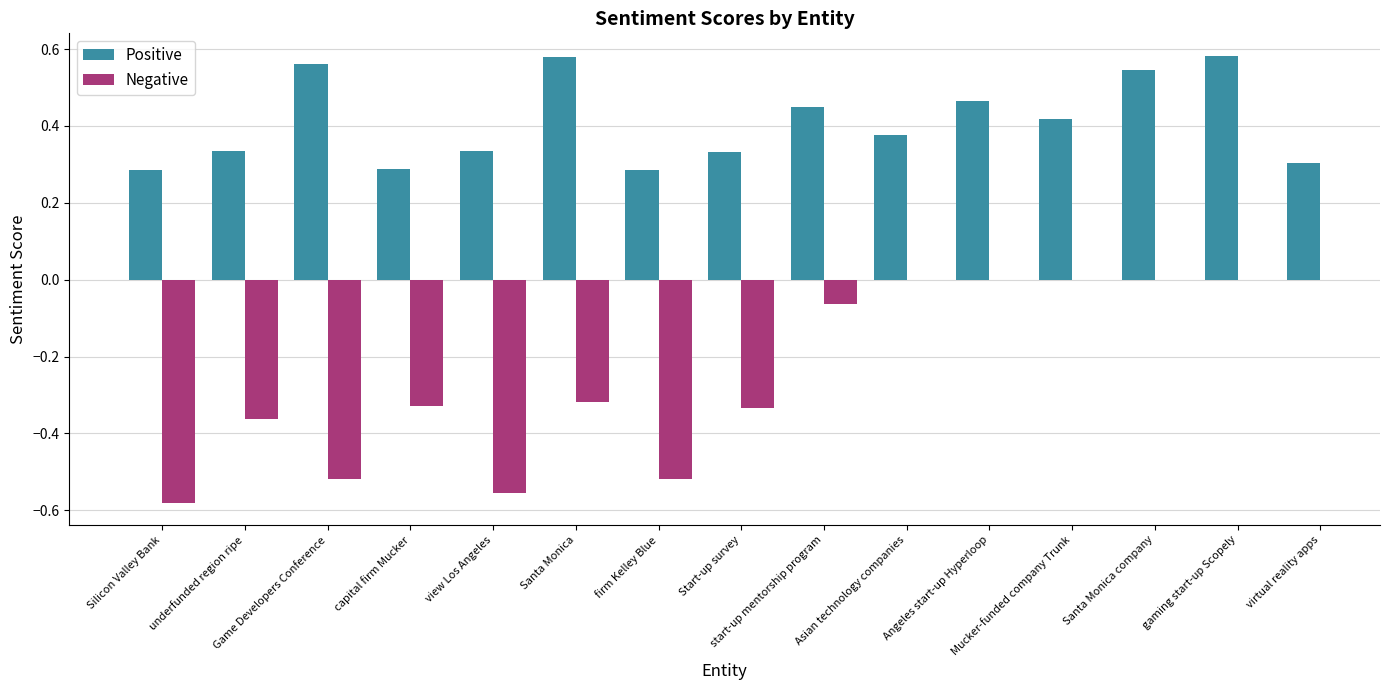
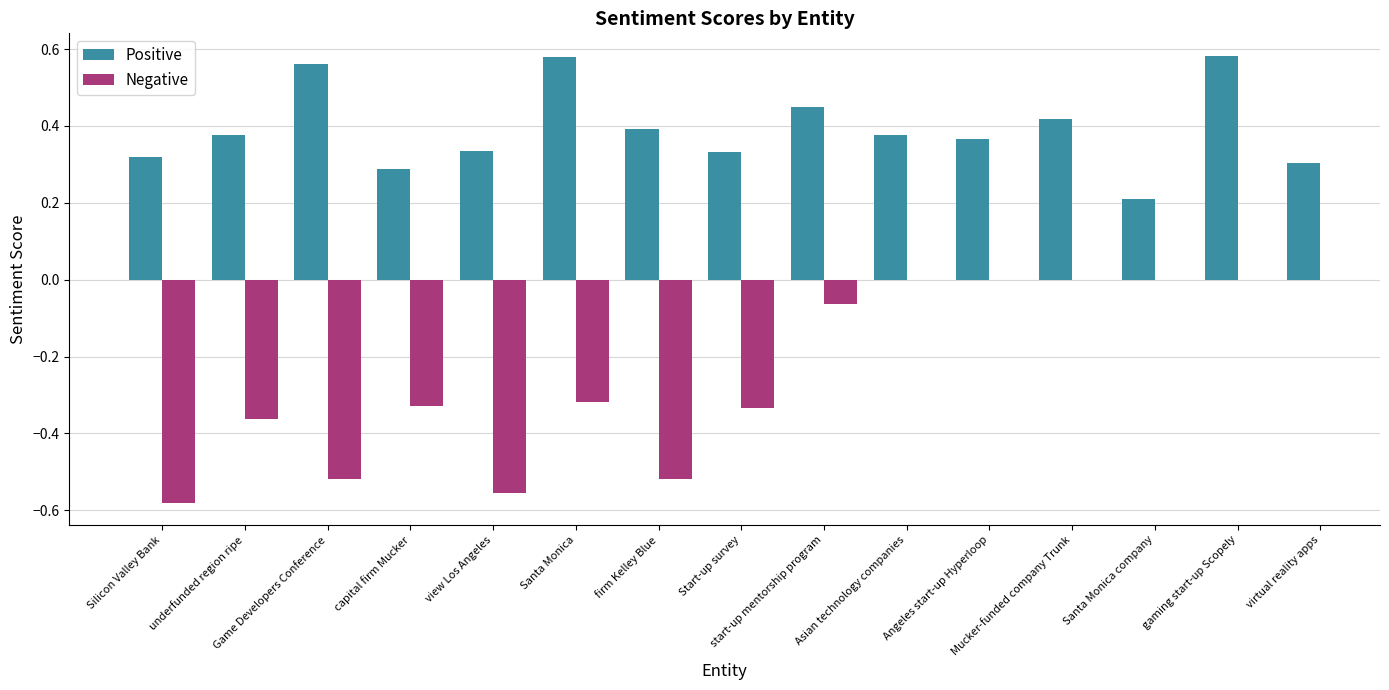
  {
    "Positive": {
-     "Silicon Valley Bank": 0.28,
-     "underfunded region ripe": 0.34,
+     "Silicon Valley Bank": 0.32,
+     "underfunded region ripe": 0.38,
      "Game Developers Conference": 0.56,
      "capital firm Mucker": 0.29,
      "view Los Angeles": 0.34,
      "Santa Monica": 0.58,
-     "firm Kelley Blue": 0.28,
+     "firm Kelley Blue": 0.39,
      "Start-up survey": 0.33,
      "start-up mentorship program": 0.45,
      "Asian technology companies": 0.38,
-     "Angeles start-up Hyperloop": 0.47,
+     "Angeles start-up Hyperloop": 0.37,
      "Mucker-funded company Trunk": 0.42,
-     "Santa Monica company": 0.54,
+     "Santa Monica company": 0.21,
      "gaming start-up Scopely": 0.58,
      "virtual reality apps": 0.30
    }
  }
